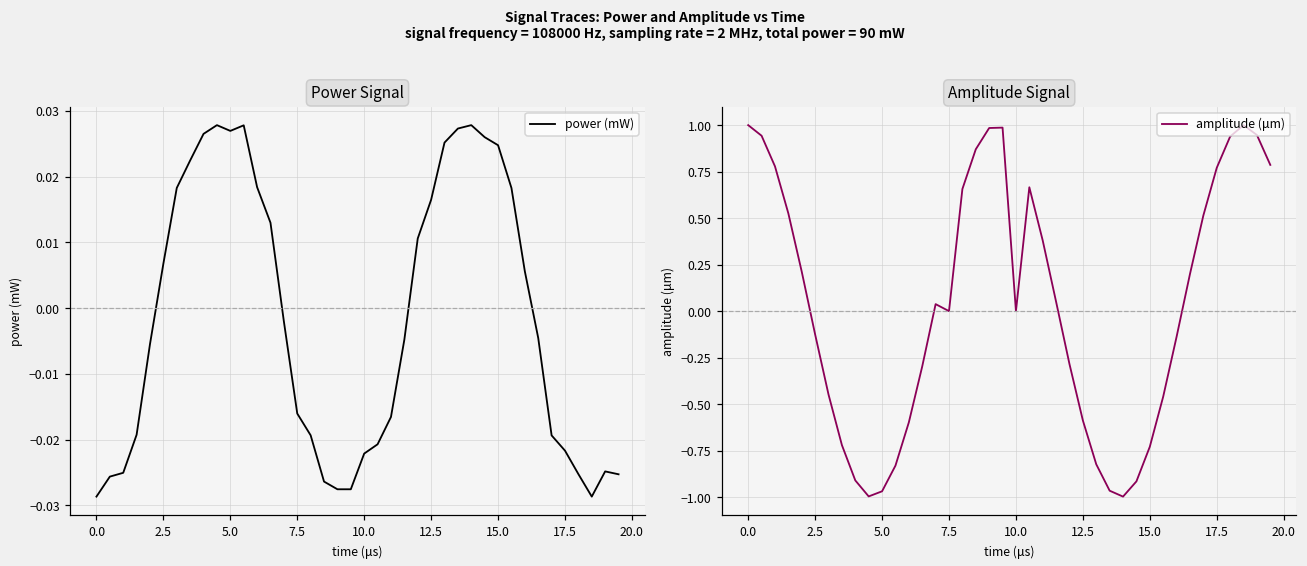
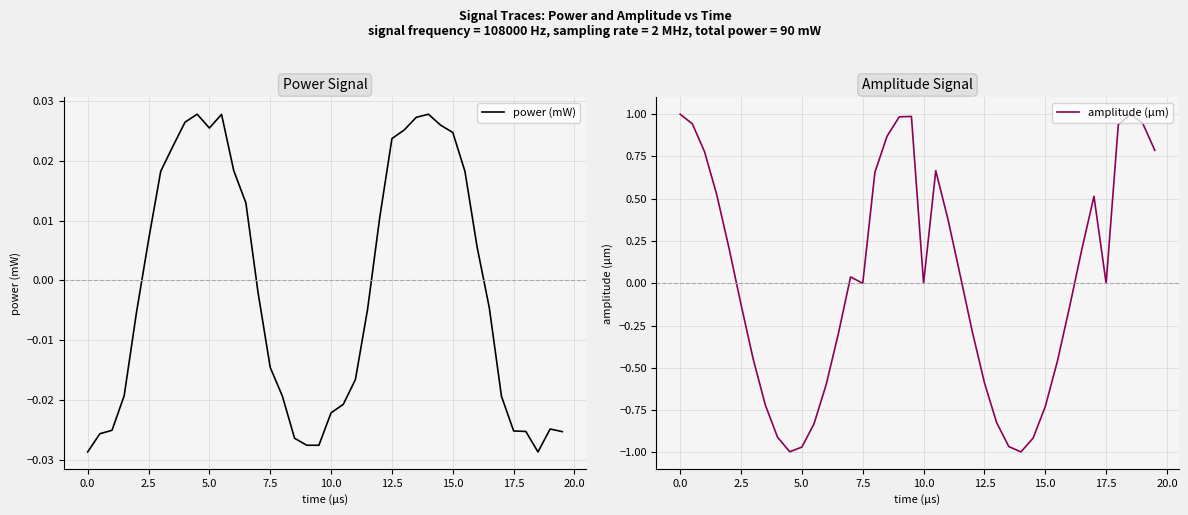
  {
    "Power Signal": {
      "0.0": -0.029,
      "2.5": 0.007,
-     "5.0": 0.027,
-     "7.5": -0.016,
+     "5.0": 0.026,
+     "7.5": -0.015,
      "10.0": -0.022,
-     "12.5": 0.016,
+     "12.5": 0.024,
      "15.0": 0.025,
-     "17.5": -0.022
+     "17.5": -0.025
    },
    "Amplitude Signal": {
      "0.0": 1.00,
      "2.5": -0.13,
      "5.0": -0.97,
      "7.5": 0.00,
      "10.0": 0.00,
      "12.5": -0.59,
      "15.0": -0.73,
-     "17.5": 0.77
+     "17.5": 0.00
    }
  }
